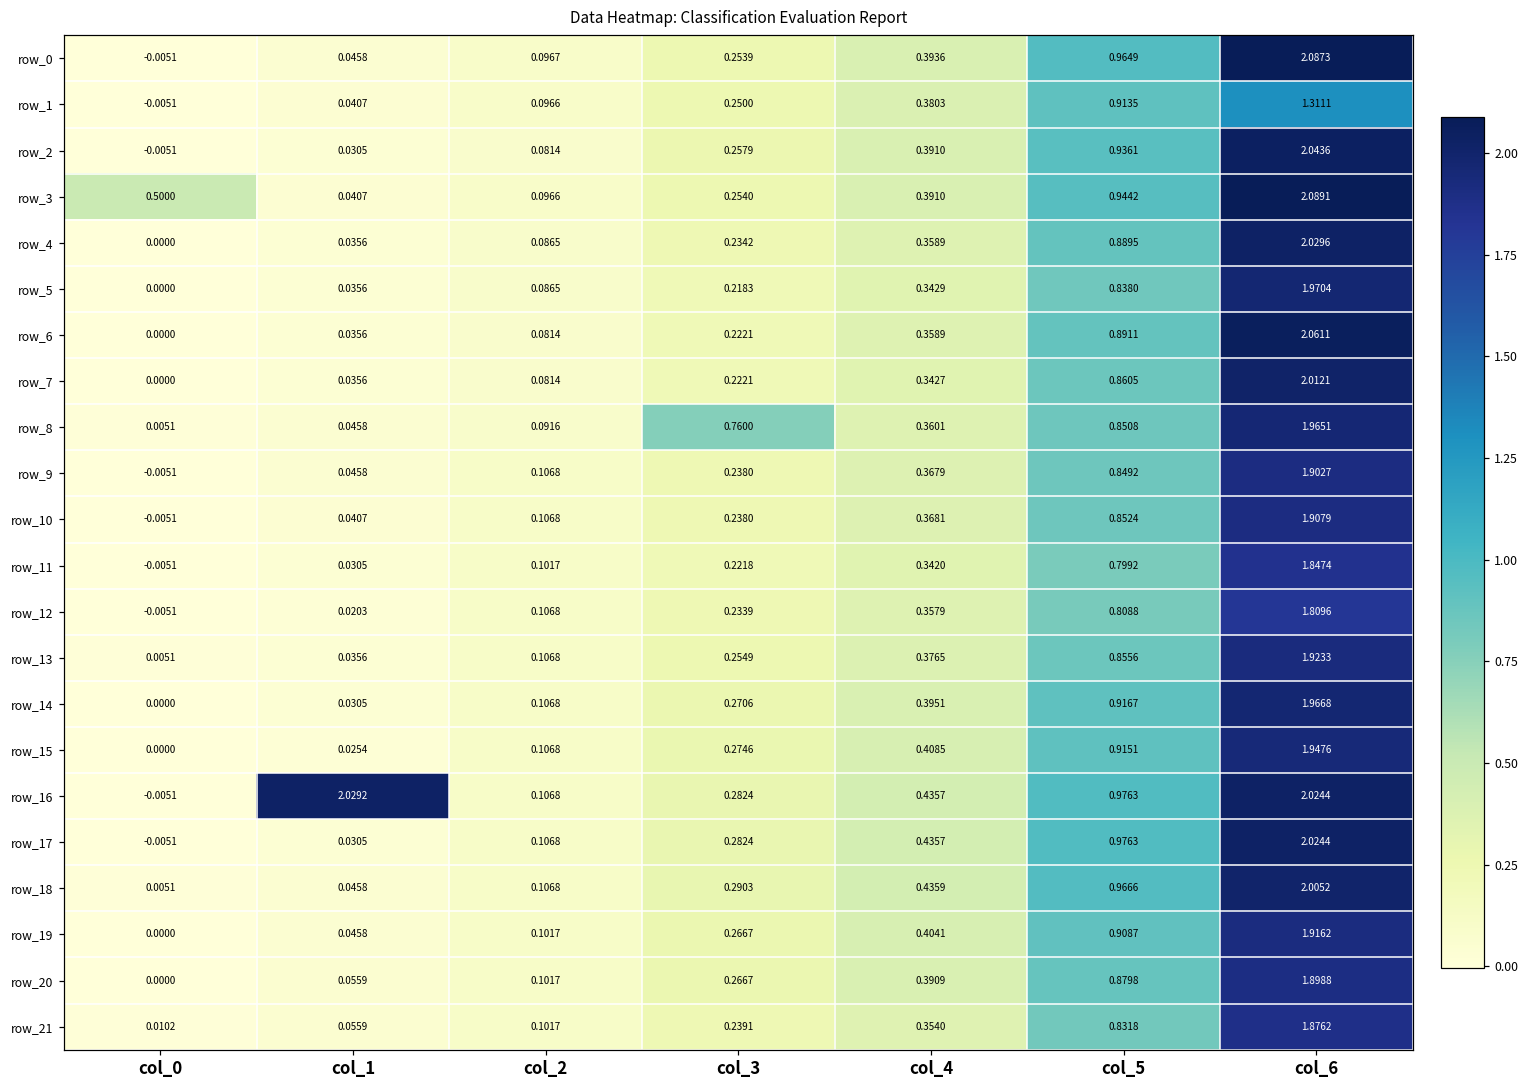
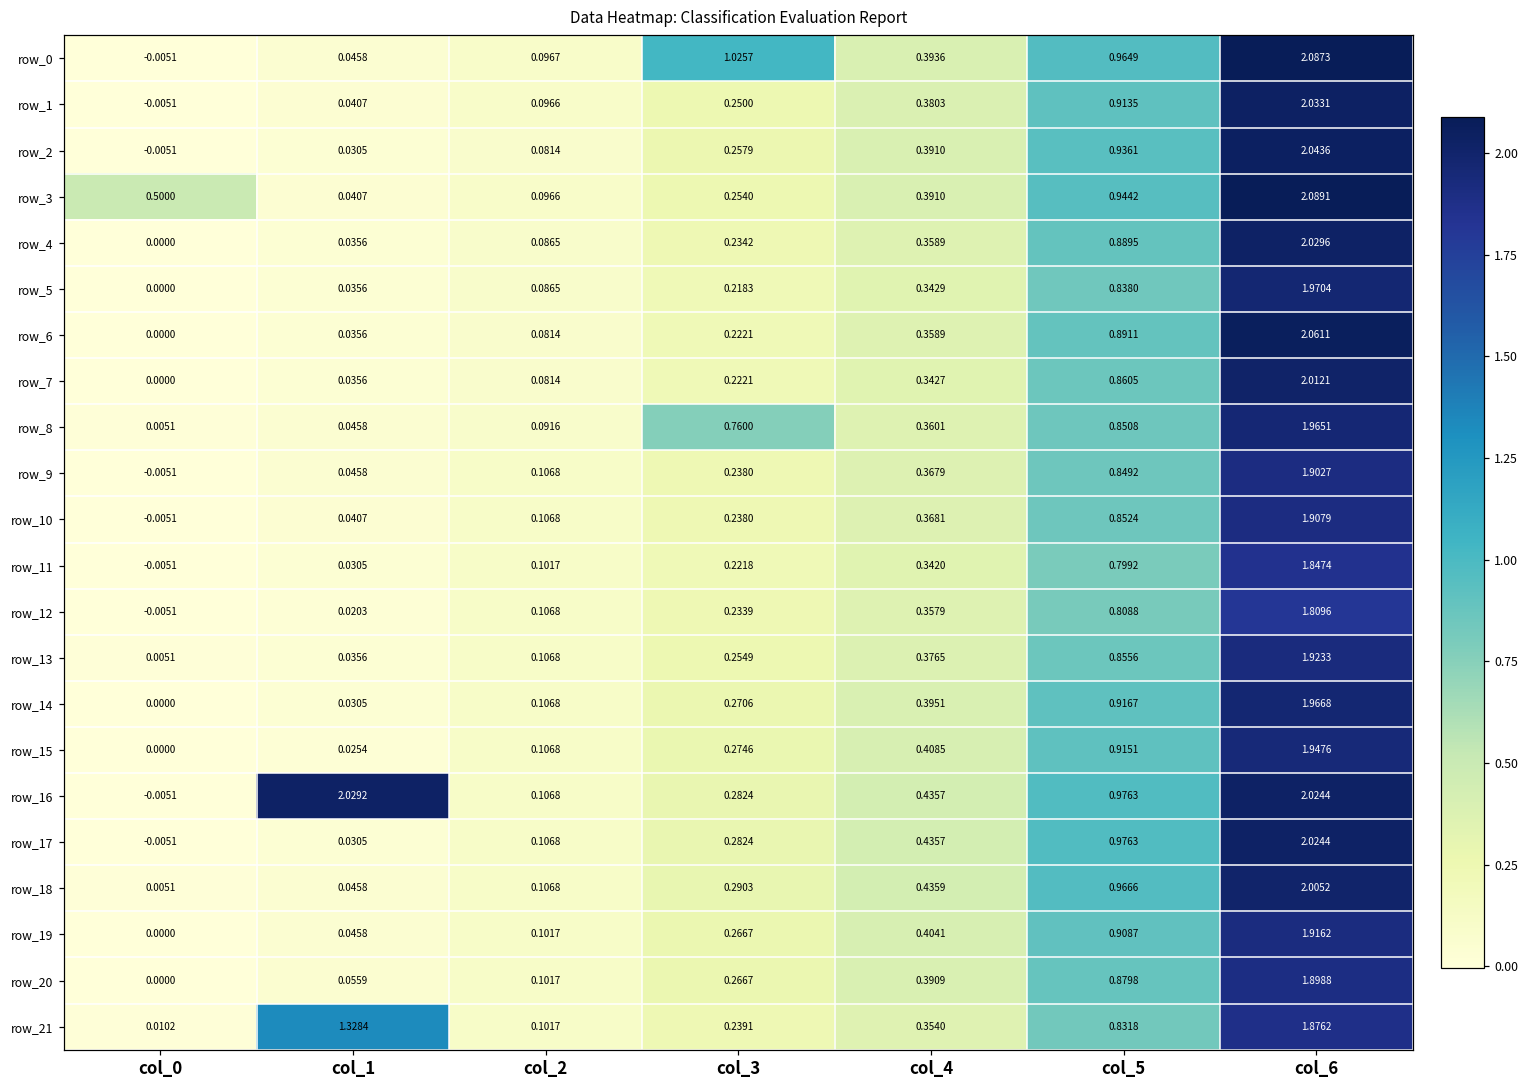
  {
    "row_0": {
      "col_0": -0.0051,
      "col_1": 0.0458,
      "col_2": 0.0967,
-     "col_3": 0.2539,
+     "col_3": 1.0257,
      "col_4": 0.3936,
      "col_5": 0.9649,
      "col_6": 2.0873
    },
    "row_1": {
      "col_0": -0.0051,
      "col_1": 0.0407,
      "col_2": 0.0966,
      "col_3": 0.2500,
      "col_4": 0.3803,
      "col_5": 0.9135,
-     "col_6": 1.3111
+     "col_6": 2.0331
    },
    "row_2": {
      "col_0": -0.0051,
      "col_1": 0.0305,
      "col_2": 0.0814,
      "col_3": 0.2579,
      "col_4": 0.3910,
      "col_5": 0.9361,
      "col_6": 2.0436
    },
    "row_3": {
      "col_0": 0.5000,
      "col_1": 0.0407,
      "col_2": 0.0966,
      "col_3": 0.2540,
      "col_4": 0.3910,
      "col_5": 0.9442,
      "col_6": 2.0891
    },
    "row_4": {
      "col_0": 0.0000,
      "col_1": 0.0356,
      "col_2": 0.0865,
      "col_3": 0.2342,
      "col_4": 0.3589,
      "col_5": 0.8895,
      "col_6": 2.0296
    },
    "row_5": {
      "col_0": 0.0000,
      "col_1": 0.0356,
      "col_2": 0.0865,
      "col_3": 0.2183,
      "col_4": 0.3429,
      "col_5": 0.8380,
      "col_6": 1.9704
    },
    "row_6": {
      "col_0": 0.0000,
      "col_1": 0.0356,
      "col_2": 0.0814,
      "col_3": 0.2221,
      "col_4": 0.3589,
      "col_5": 0.8911,
      "col_6": 2.0611
    },
    "row_7": {
      "col_0": 0.0000,
      "col_1": 0.0356,
      "col_2": 0.0814,
      "col_3": 0.2221,
      "col_4": 0.3427,
      "col_5": 0.8605,
      "col_6": 2.0121
    },
    "row_8": {
      "col_0": 0.0051,
      "col_1": 0.0458,
      "col_2": 0.0916,
      "col_3": 0.7600,
      "col_4": 0.3601,
      "col_5": 0.8508,
      "col_6": 1.9651
    },
    "row_9": {
      "col_0": -0.0051,
      "col_1": 0.0458,
      "col_2": 0.1068,
      "col_3": 0.2380,
      "col_4": 0.3679,
      "col_5": 0.8492,
      "col_6": 1.9027
    },
    "row_10": {
      "col_0": -0.0051,
      "col_1": 0.0407,
      "col_2": 0.1068,
      "col_3": 0.2380,
      "col_4": 0.3681,
      "col_5": 0.8524,
      "col_6": 1.9079
    },
    "row_11": {
      "col_0": -0.0051,
      "col_1": 0.0305,
      "col_2": 0.1017,
      "col_3": 0.2218,
      "col_4": 0.3420,
      "col_5": 0.7992,
      "col_6": 1.8474
    },
    "row_12": {
      "col_0": -0.0051,
      "col_1": 0.0203,
      "col_2": 0.1068,
      "col_3": 0.2339,
      "col_4": 0.3579,
      "col_5": 0.8088,
      "col_6": 1.8096
    },
    "row_13": {
      "col_0": 0.0051,
      "col_1": 0.0356,
      "col_2": 0.1068,
      "col_3": 0.2549,
      "col_4": 0.3765,
      "col_5": 0.8556,
      "col_6": 1.9233
    },
    "row_14": {
      "col_0": 0.0000,
      "col_1": 0.0305,
      "col_2": 0.1068,
      "col_3": 0.2706,
      "col_4": 0.3951,
      "col_5": 0.9167,
      "col_6": 1.9668
    },
    "row_15": {
      "col_0": 0.0000,
      "col_1": 0.0254,
      "col_2": 0.1068,
      "col_3": 0.2746,
      "col_4": 0.4085,
      "col_5": 0.9151,
      "col_6": 1.9476
    },
    "row_16": {
      "col_0": -0.0051,
      "col_1": 2.0292,
      "col_2": 0.1068,
      "col_3": 0.2824,
      "col_4": 0.4357,
      "col_5": 0.9763,
      "col_6": 2.0244
    },
    "row_17": {
      "col_0": -0.0051,
      "col_1": 0.0305,
      "col_2": 0.1068,
      "col_3": 0.2824,
      "col_4": 0.4357,
      "col_5": 0.9763,
      "col_6": 2.0244
    },
    "row_18": {
      "col_0": 0.0051,
      "col_1": 0.0458,
      "col_2": 0.1068,
      "col_3": 0.2903,
      "col_4": 0.4359,
      "col_5": 0.9666,
      "col_6": 2.0052
    },
    "row_19": {
      "col_0": 0.0000,
      "col_1": 0.0458,
      "col_2": 0.1017,
      "col_3": 0.2667,
      "col_4": 0.4041,
      "col_5": 0.9087,
      "col_6": 1.9162
    },
    "row_20": {
      "col_0": 0.0000,
      "col_1": 0.0559,
      "col_2": 0.1017,
      "col_3": 0.2667,
      "col_4": 0.3909,
      "col_5": 0.8798,
      "col_6": 1.8988
    },
    "row_21": {
      "col_0": 0.0102,
-     "col_1": 0.0559,
+     "col_1": 1.3284,
      "col_2": 0.1017,
      "col_3": 0.2391,
      "col_4": 0.3540,
      "col_5": 0.8318,
      "col_6": 1.8762
    }
  }
